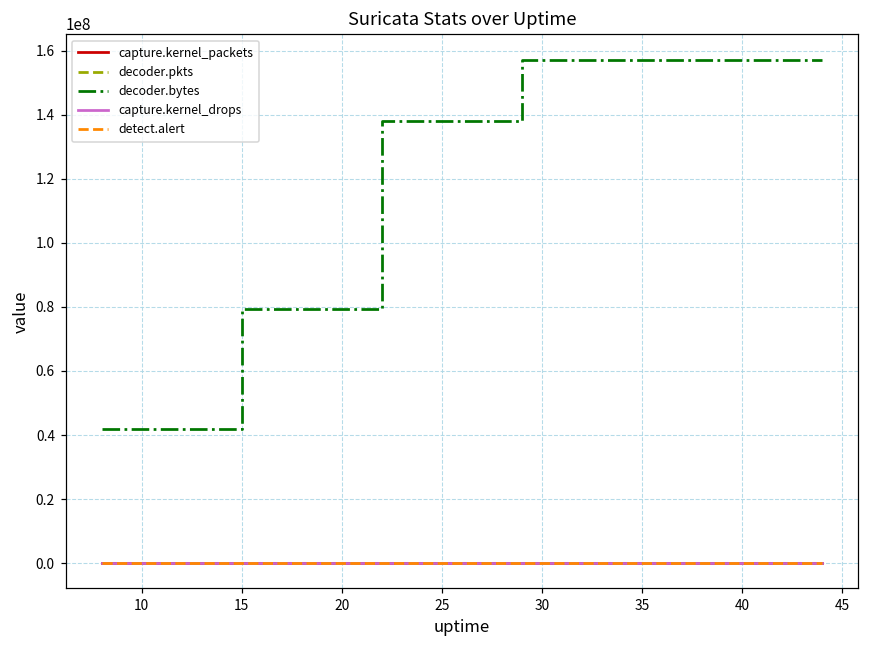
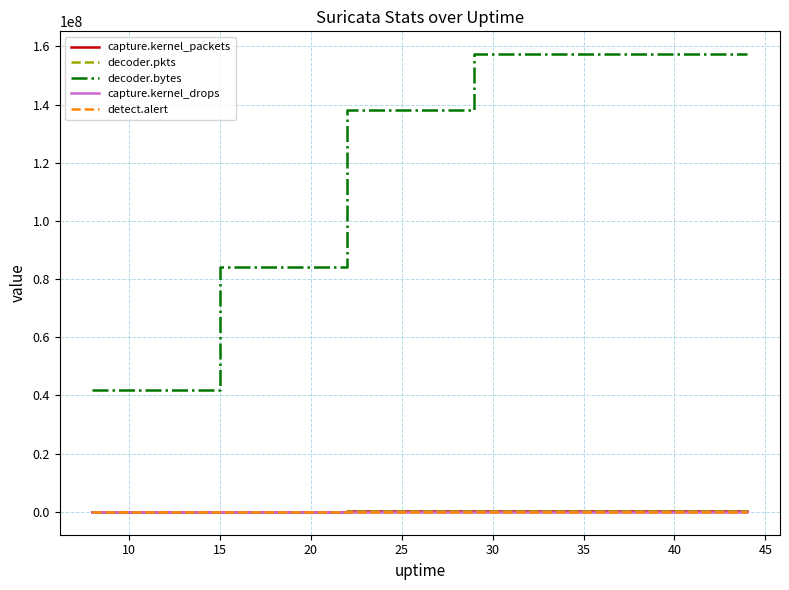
  {
    "decoder.bytes": {
-     "15": 79000000
+     "15": 84000000
    }
  }
